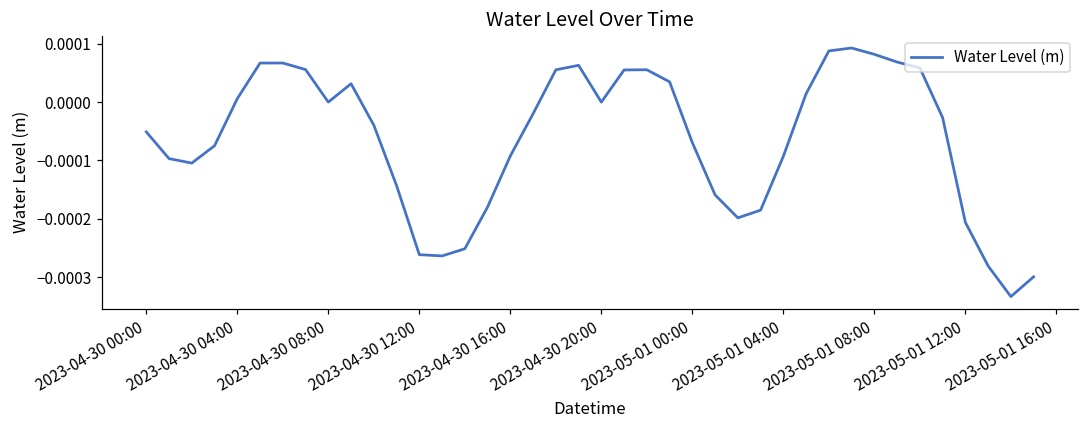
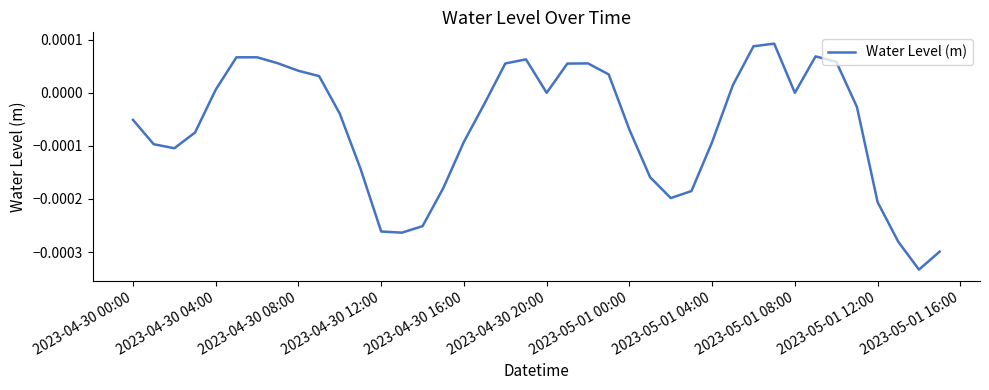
  {
    "2023-04-30 00:00": -0.00005,
    "2023-04-30 04:00": 0.00001,
-   "2023-04-30 08:00": 0.00000,
+   "2023-04-30 08:00": 0.00004,
    "2023-04-30 12:00": -0.00026,
    "2023-04-30 16:00": -0.00009,
    "2023-04-30 20:00": 0.00000,
    "2023-05-01 00:00": -0.00007,
    "2023-05-01 04:00": -0.00009,
-   "2023-05-01 08:00": 0.0001,
+   "2023-05-01 08:00": 0.0000,
    "2023-05-01 12:00": -0.00021
  }
